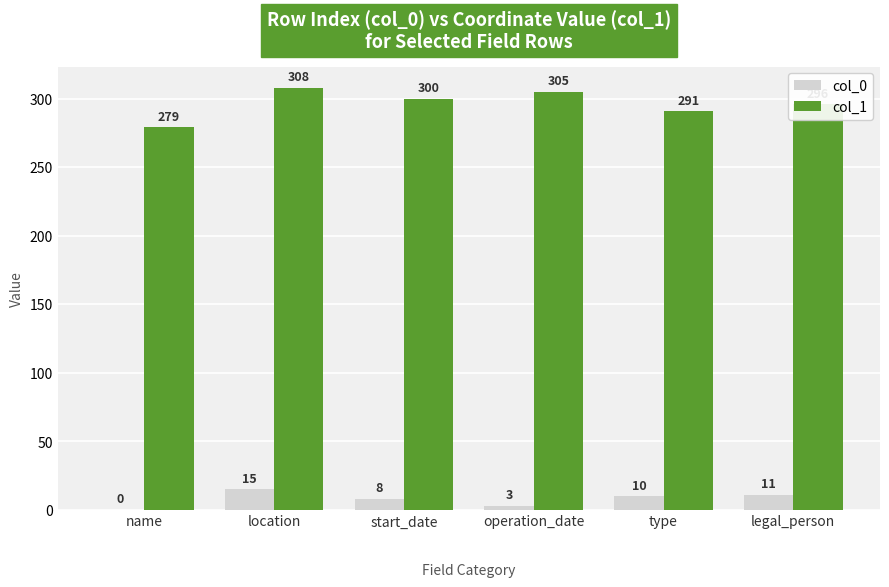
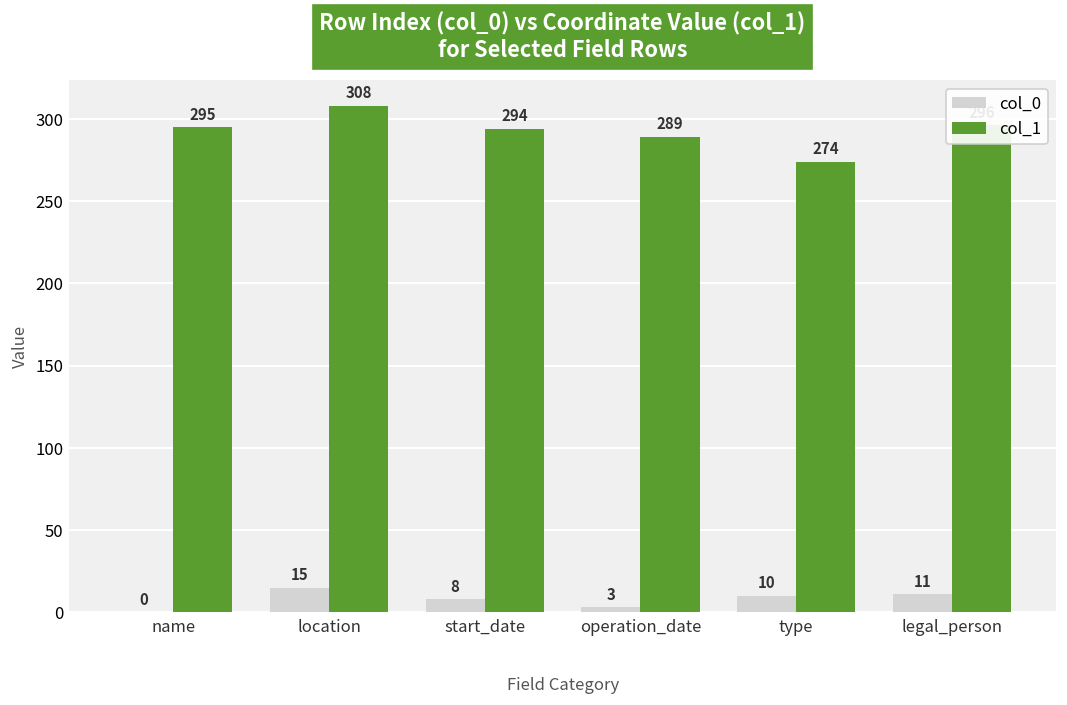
  {
    "col_0": {
      "name": 0,
      "location": 15,
      "start_date": 8,
      "operation_date": 3,
      "type": 10,
      "legal_person": 11
    },
    "col_1": {
-     "name": 279,
+     "name": 295,
      "location": 308,
-     "start_date": 300,
-     "operation_date": 305,
-     "type": 291
+     "start_date": 294,
+     "operation_date": 289,
+     "type": 274
    }
  }
